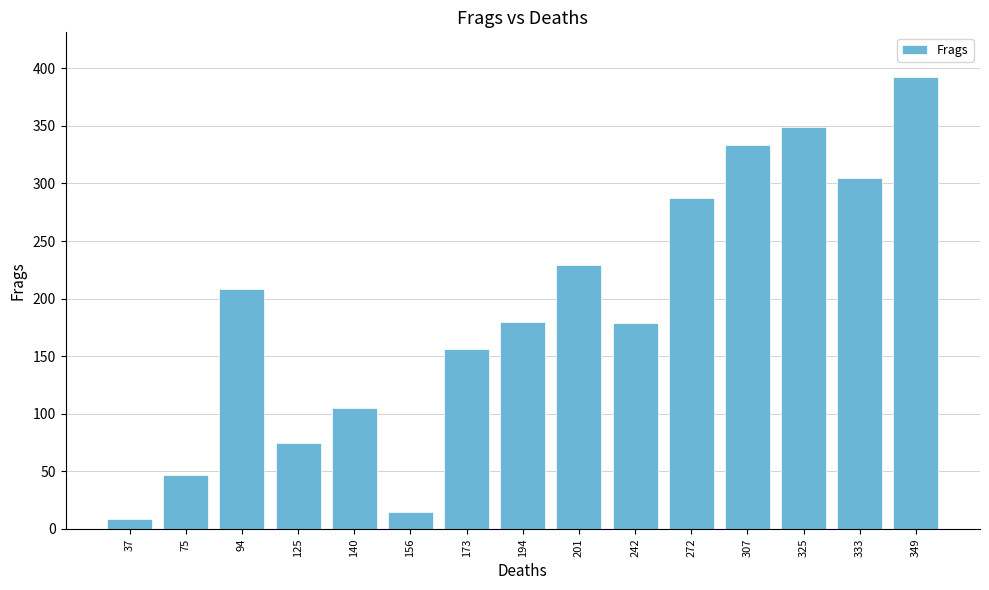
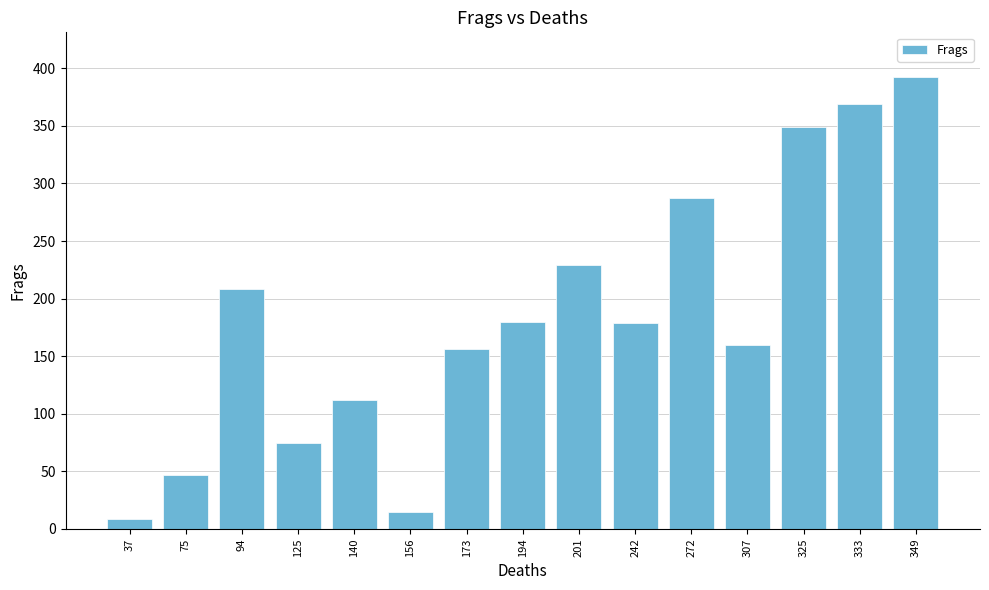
  {
    "37": 9,
    "75": 47,
    "94": 208,
    "125": 75,
-   "140": 105,
+   "140": 112,
    "156": 15,
    "173": 156,
    "194": 180,
    "201": 229,
    "242": 179,
    "272": 287,
-   "307": 333,
+   "307": 160,
    "325": 349,
-   "333": 305,
+   "333": 369,
    "349": 392
  }
